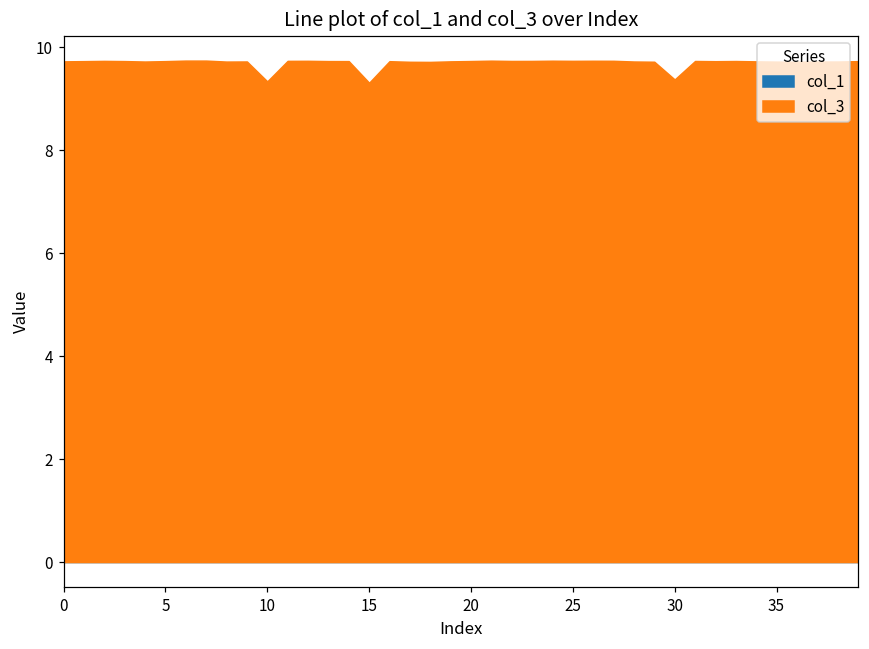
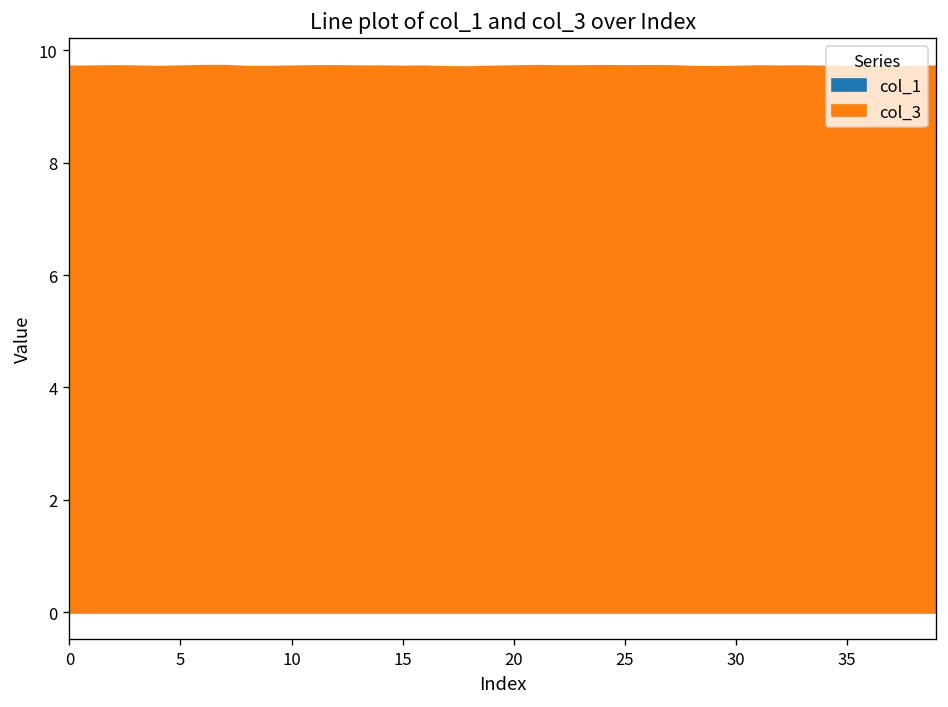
  {
    "col_3": {
      "0": 9.7,
      "5": 9.7,
-     "10": 9.3,
-     "15": 9.3,
+     "10": 9.7,
+     "15": 9.7,
      "20": 9.7,
      "25": 9.7,
-     "30": 9.4
+     "30": 9.7
    }
  }
